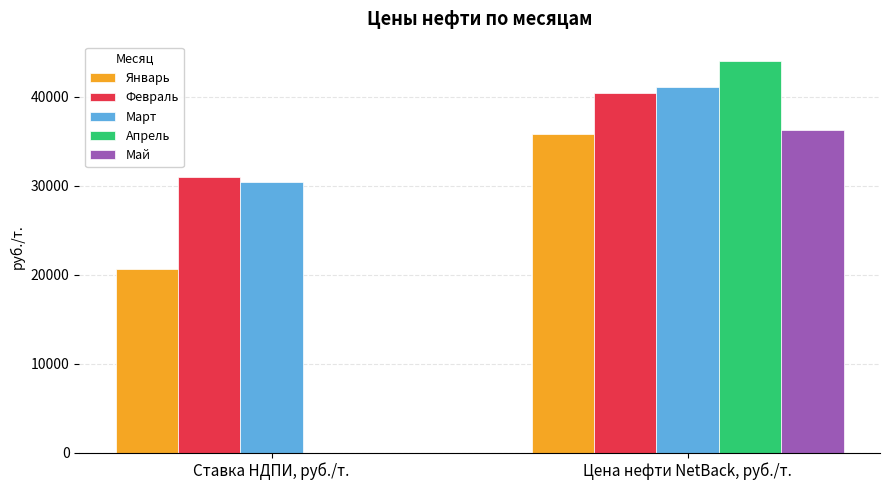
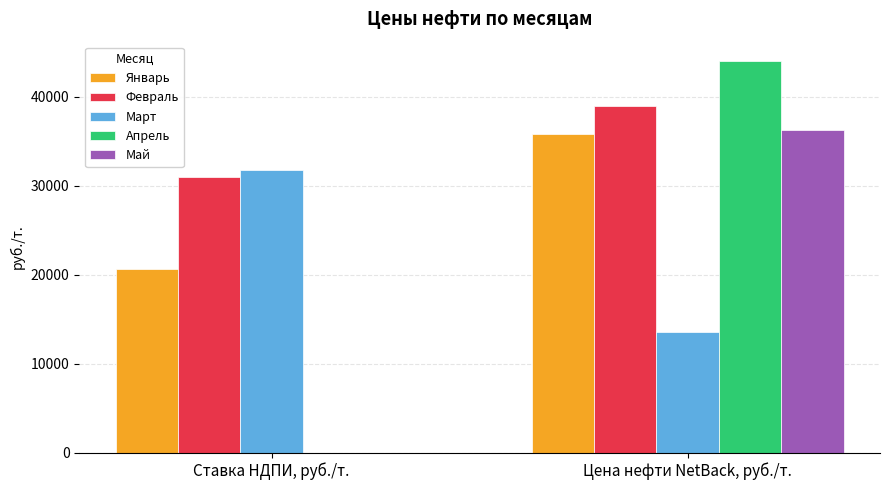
  {
    "Январь": {
      "Ставка НДПИ, руб./т.": 21000,
      "Цена нефти NetBack, руб./т.": 36000
    },
    "Февраль": {
      "Ставка НДПИ, руб./т.": 31000,
-     "Цена нефти NetBack, руб./т.": 40000
+     "Цена нефти NetBack, руб./т.": 39000
    },
    "Март": {
-     "Ставка НДПИ, руб./т.": 30000,
-     "Цена нефти NetBack, руб./т.": 41000
+     "Ставка НДПИ, руб./т.": 32000,
+     "Цена нефти NetBack, руб./т.": 14000
    },
    "Апрель": {
      "Ставка НДПИ, руб./т.": 0,
      "Цена нефти NetBack, руб./т.": 44000
    },
    "Май": {
      "Ставка НДПИ, руб./т.": 0,
      "Цена нефти NetBack, руб./т.": 36000
    }
  }
